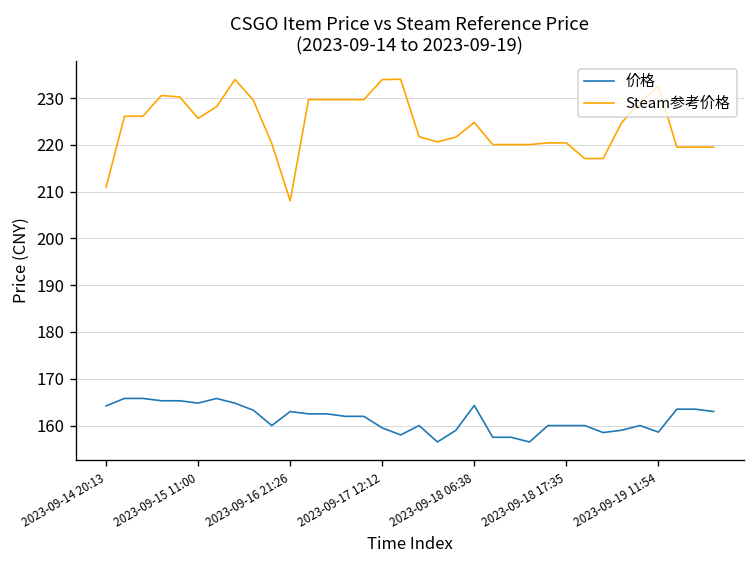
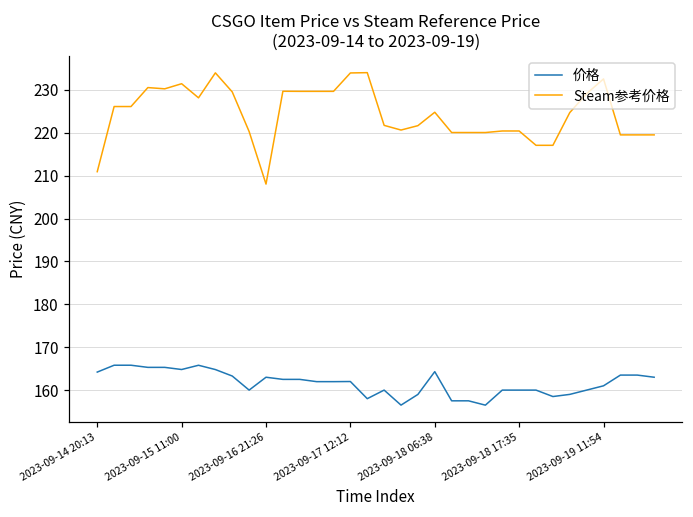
  {
    "价格": {
      "2023-09-14 20:13": 164,
      "2023-09-15 11:00": 165,
      "2023-09-16 21:26": 163,
-     "2023-09-17 12:12": 160,
+     "2023-09-17 12:12": 162,
      "2023-09-18 06:38": 164,
      "2023-09-18 17:35": 160,
-     "2023-09-19 11:54": 159
+     "2023-09-19 11:54": 161
    },
    "Steam参考价格": {
      "2023-09-14 20:13": 211,
-     "2023-09-15 11:00": 226,
+     "2023-09-15 11:00": 231,
      "2023-09-16 21:26": 208,
      "2023-09-17 12:12": 234,
      "2023-09-18 06:38": 225,
      "2023-09-18 17:35": 220
    }
  }
